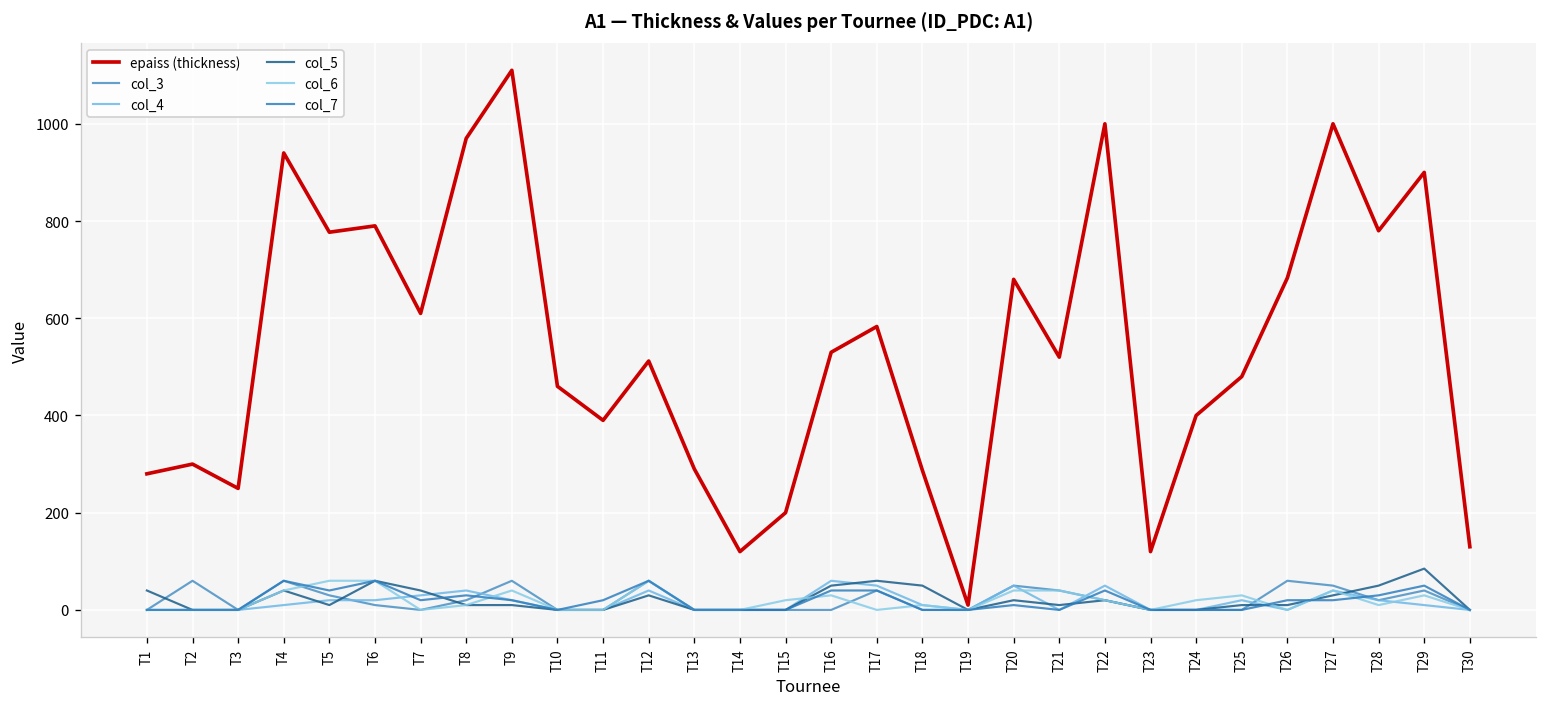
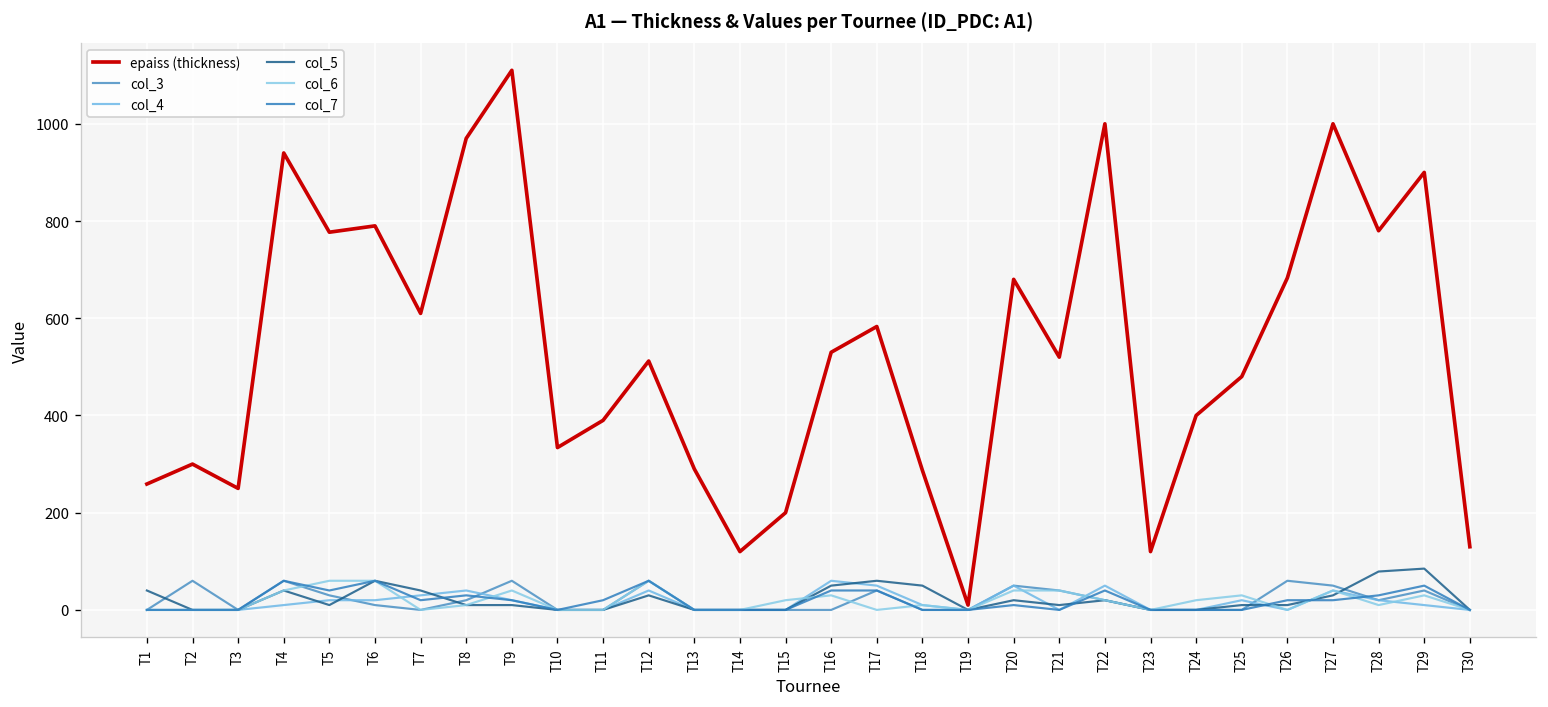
  {
    "epaiss (thickness)": {
-     "T1": 280,
+     "T1": 260,
      "T2": 300,
      "T3": 250,
      "T4": 940,
      "T5": 780,
      "T6": 790,
      "T7": 610,
      "T8": 970,
      "T9": 1110,
-     "T10": 460,
+     "T10": 330,
      "T11": 390,
      "T12": 510,
      "T13": 290,
      "T14": 120,
      "T15": 200,
      "T16": 530,
      "T17": 580,
      "T18": 290,
      "T19": 10,
      "T20": 680,
      "T21": 520,
      "T22": 1000,
      "T23": 120,
      "T24": 400,
      "T25": 480,
      "T26": 680,
      "T27": 1000,
      "T28": 780,
      "T29": 900,
      "T30": 130
    },
    "col_5": {
      "T1": 40,
      "T5": 10,
      "T7": 40,
      "T9": 10,
      "T12": 30,
      "T16": 50,
      "T17": 60,
      "T18": 50,
      "T20": 20,
      "T21": 10,
      "T25": 10,
      "T26": 10,
      "T27": 30,
-     "T28": 50,
+     "T28": 80,
      "T29": 90
    }
  }
